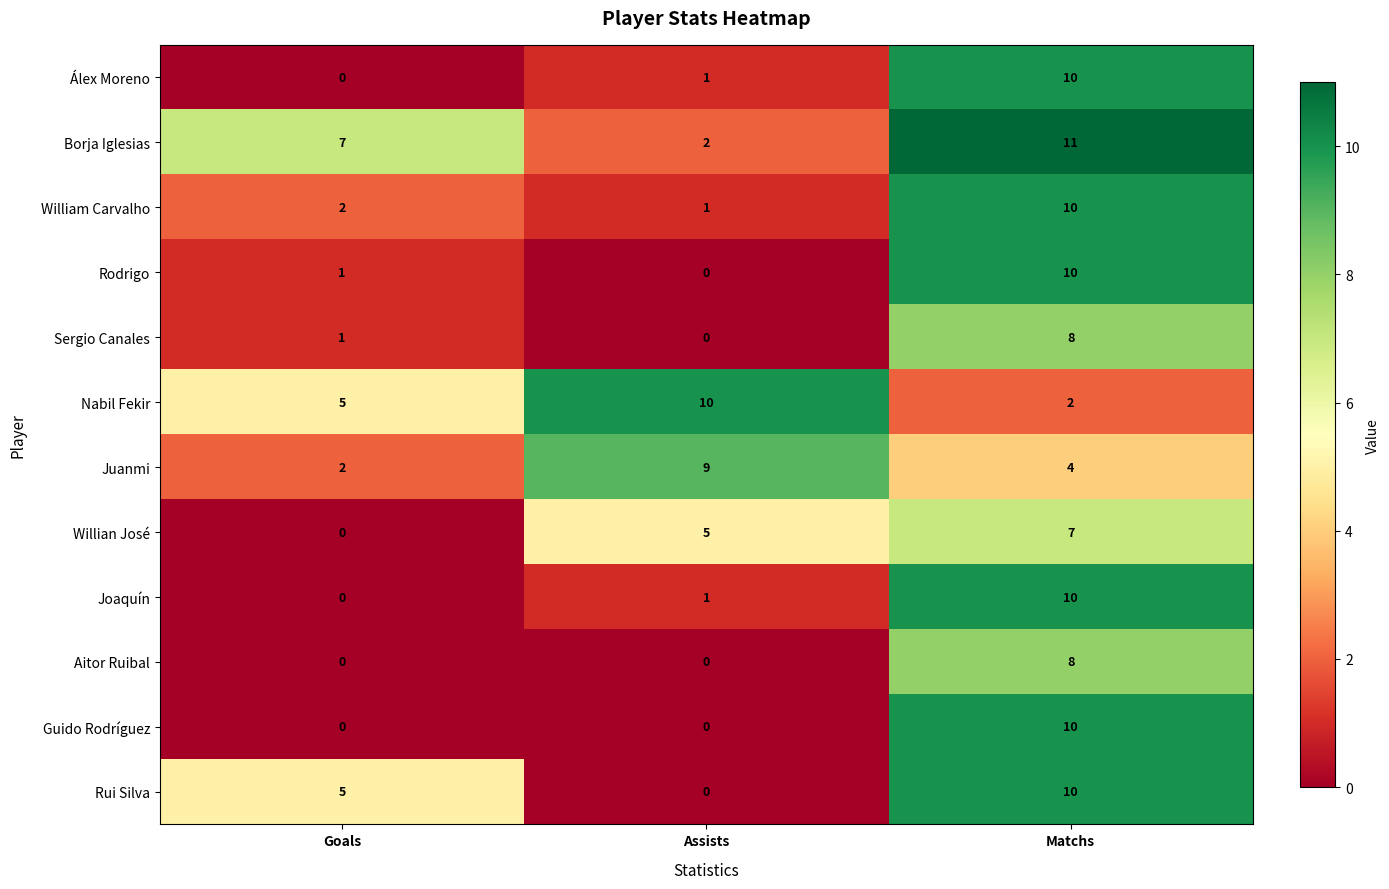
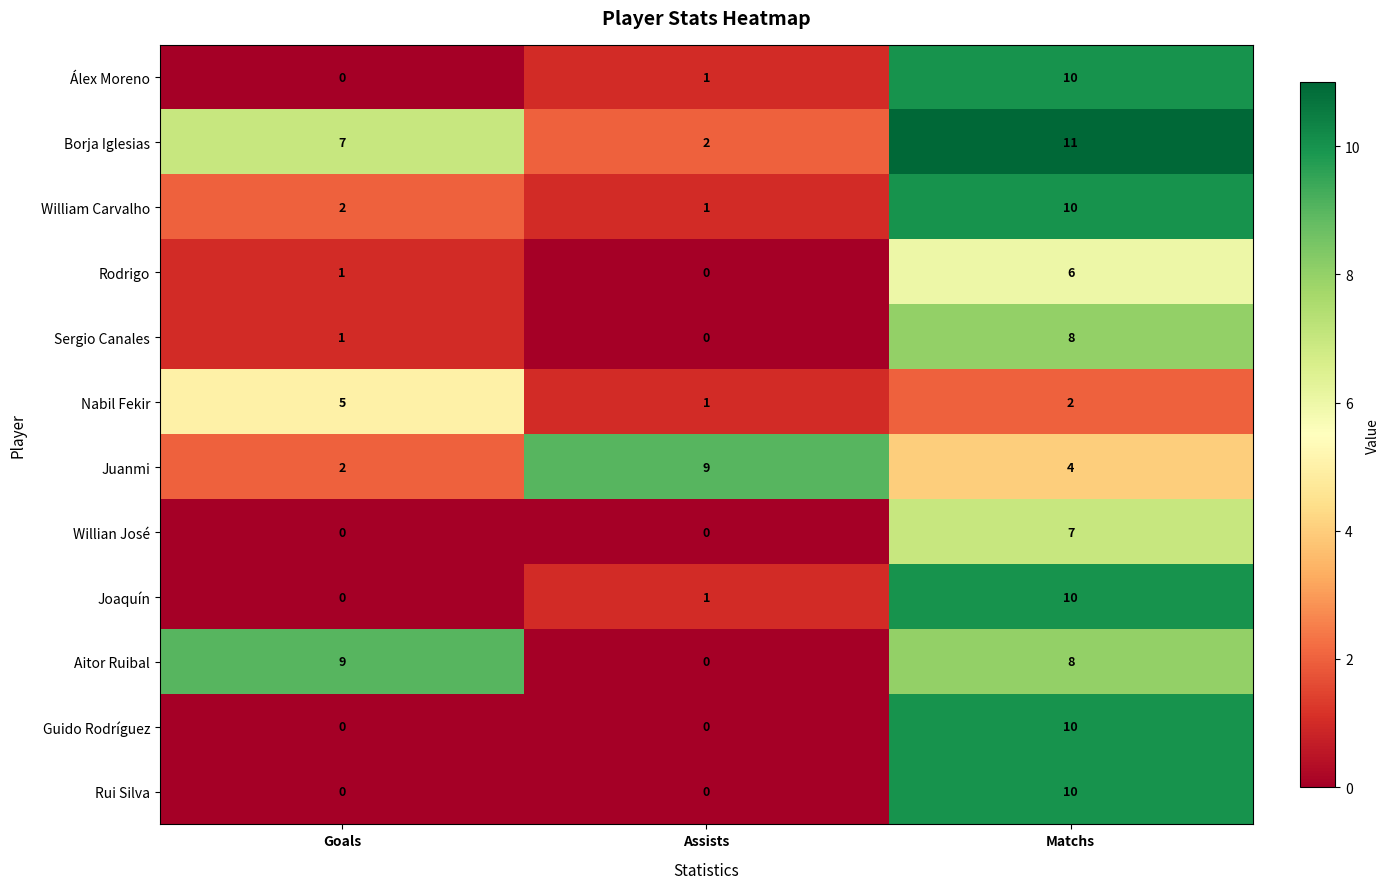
  {
    "Álex Moreno": {
      "Goals": 0,
      "Assists": 1,
      "Matchs": 10
    },
    "Borja Iglesias": {
      "Goals": 7,
      "Assists": 2,
      "Matchs": 11
    },
    "William Carvalho": {
      "Goals": 2,
      "Assists": 1,
      "Matchs": 10
    },
    "Rodrigo": {
      "Goals": 1,
      "Assists": 0,
-     "Matchs": 10
+     "Matchs": 6
    },
    "Sergio Canales": {
      "Goals": 1,
      "Assists": 0,
      "Matchs": 8
    },
    "Nabil Fekir": {
      "Goals": 5,
-     "Assists": 10,
+     "Assists": 1,
      "Matchs": 2
    },
    "Juanmi": {
      "Goals": 2,
      "Assists": 9,
      "Matchs": 4
    },
    "Willian José": {
      "Goals": 0,
-     "Assists": 5,
+     "Assists": 0,
      "Matchs": 7
    },
    "Joaquín": {
      "Goals": 0,
      "Assists": 1,
      "Matchs": 10
    },
    "Aitor Ruibal": {
-     "Goals": 0,
+     "Goals": 9,
      "Assists": 0,
      "Matchs": 8
    },
    "Guido Rodríguez": {
      "Goals": 0,
      "Assists": 0,
      "Matchs": 10
    },
    "Rui Silva": {
-     "Goals": 5,
+     "Goals": 0,
      "Assists": 0,
      "Matchs": 10
    }
  }
